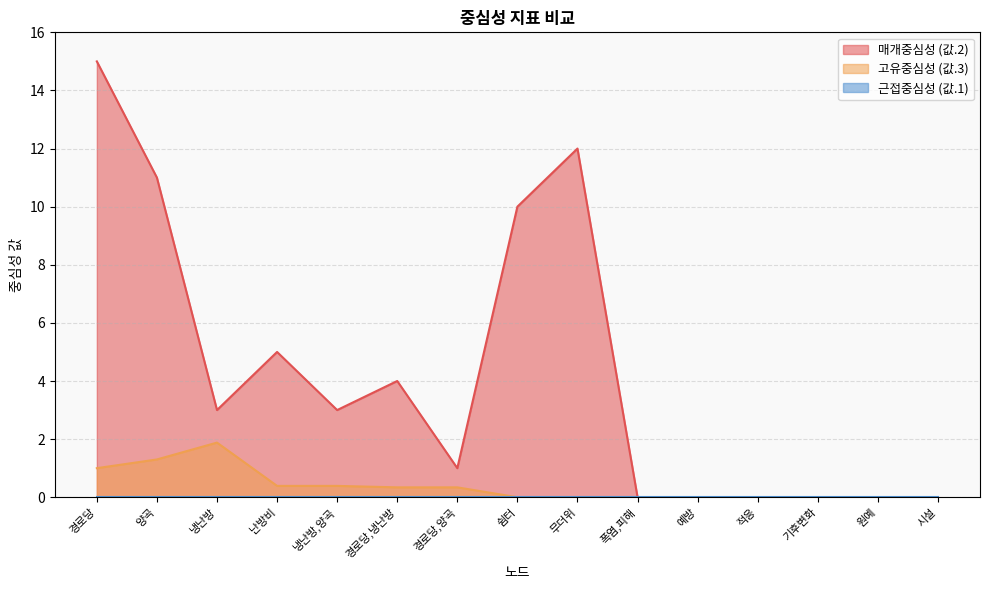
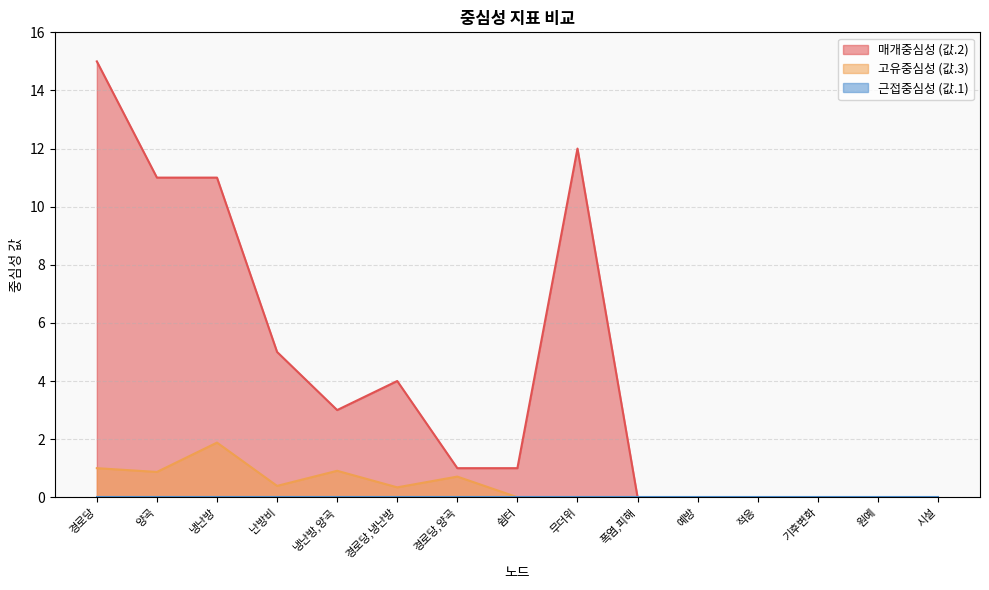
  {
    "매개중심성 (값.2)": {
      "경로당": 15,
      "양곡": 11,
-     "냉난방": 3,
+     "냉난방": 11,
      "난방비": 5,
      "냉난방,양곡": 3,
      "경로당,냉난방": 4,
      "경로당,양곡": 1,
-     "쉼터": 10,
+     "쉼터": 1,
      "무더위": 12
    },
    "고유중심성 (값.3)": {
      "경로당": 1.0,
-     "양곡": 1.3,
+     "양곡": 0.9,
      "냉난방": 1.9,
      "난방비": 0.4,
-     "냉난방,양곡": 0.4,
+     "냉난방,양곡": 0.9,
      "경로당,냉난방": 0.3,
-     "경로당,양곡": 0.3
+     "경로당,양곡": 0.7
    },
    "근접중심성 (값.1)": {
      "경로당": 0.0,
      "양곡": 0.0,
      "냉난방": 0.0,
      "난방비": 0.0,
      "냉난방,양곡": 0.0,
      "경로당,냉난방": 0.0,
      "경로당,양곡": 0.0
    }
  }
